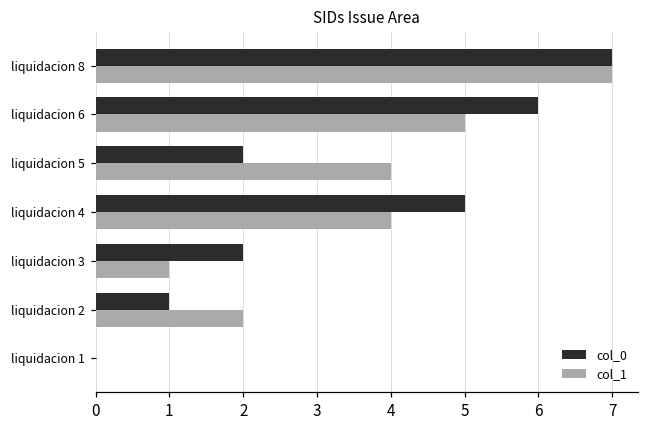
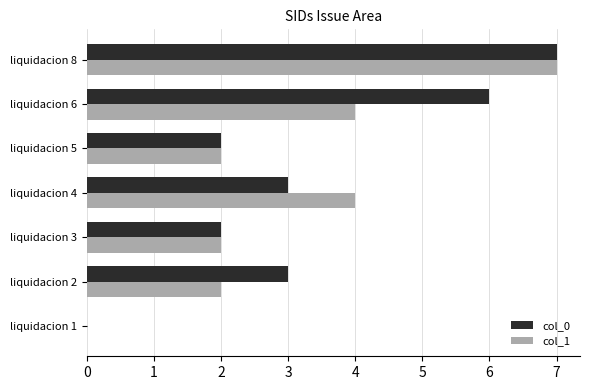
  {
    "col_0": {
      "liquidacion 8": 7,
      "liquidacion 6": 6,
      "liquidacion 5": 2,
-     "liquidacion 4": 5,
+     "liquidacion 4": 3,
      "liquidacion 3": 2,
-     "liquidacion 2": 1,
+     "liquidacion 2": 3,
      "liquidacion 1": 0
    },
    "col_1": {
      "liquidacion 8": 7,
-     "liquidacion 6": 5,
-     "liquidacion 5": 4,
+     "liquidacion 6": 4,
+     "liquidacion 5": 2,
      "liquidacion 4": 4,
-     "liquidacion 3": 1,
+     "liquidacion 3": 2,
      "liquidacion 2": 2,
      "liquidacion 1": 0
    }
  }
